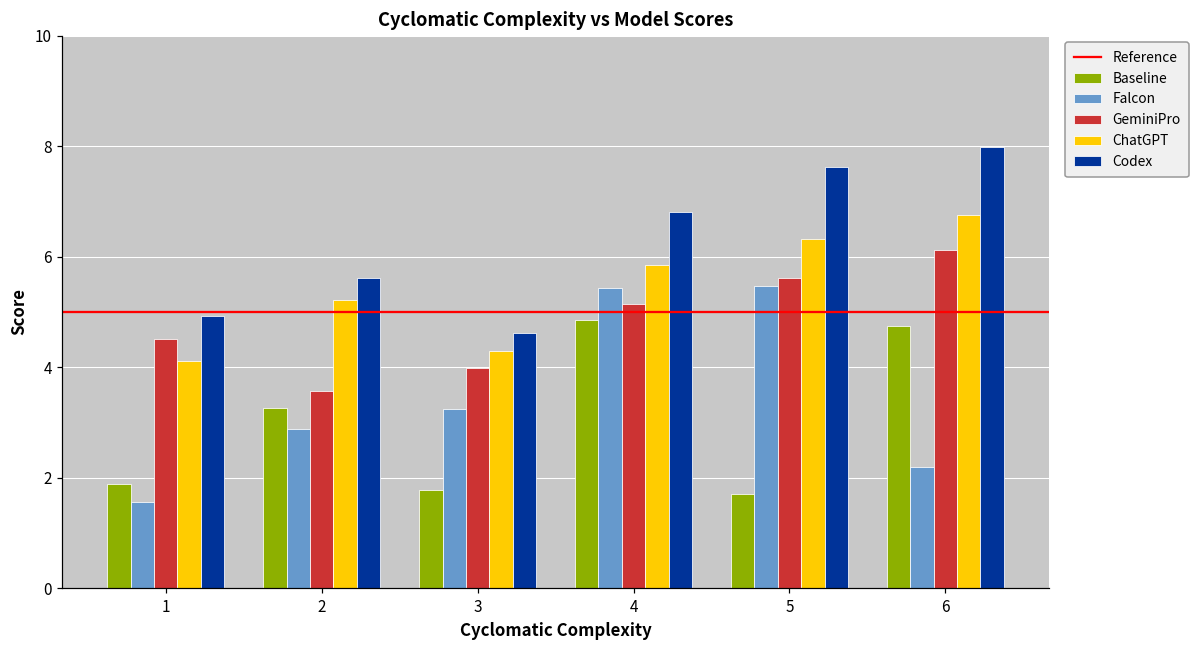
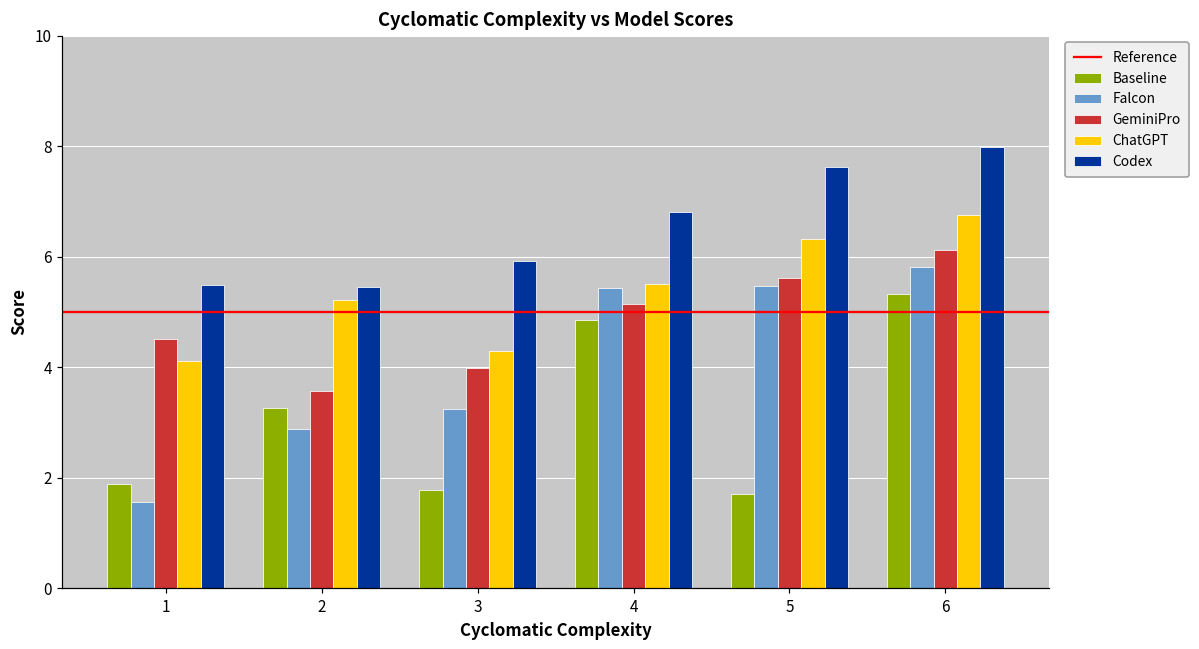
  {
    "Baseline": {
      "1": 1.9,
      "2": 3.3,
      "3": 1.8,
      "4": 4.9,
      "5": 1.7,
-     "6": 4.7
+     "6": 5.3
    },
    "Falcon": {
      "1": 1.6,
      "2": 2.9,
      "3": 3.3,
      "4": 5.4,
      "5": 5.5,
-     "6": 2.2
+     "6": 5.8
    },
    "GeminiPro": {
      "1": 4.5,
      "2": 3.6,
      "3": 4.0,
      "4": 5.1,
      "5": 5.6,
      "6": 6.1
    },
    "ChatGPT": {
      "1": 4.1,
      "2": 5.2,
      "3": 4.3,
-     "4": 5.9,
+     "4": 5.5,
      "5": 6.3,
      "6": 6.8
    },
    "Codex": {
-     "1": 4.9,
-     "2": 5.6,
-     "3": 4.6,
+     "1": 5.5,
+     "2": 5.5,
+     "3": 5.9,
      "4": 6.8,
      "5": 7.6,
      "6": 8.0
    }
  }
